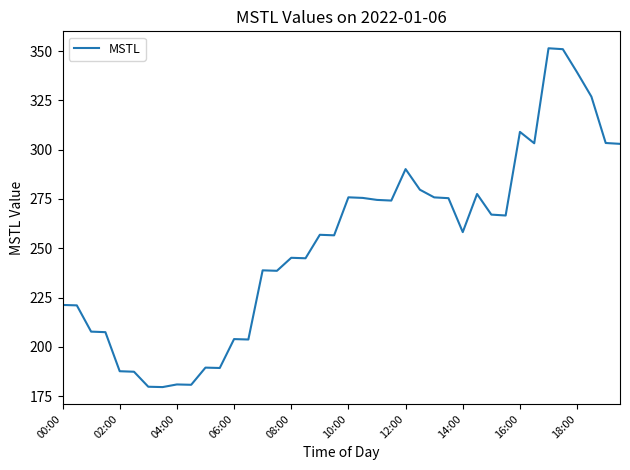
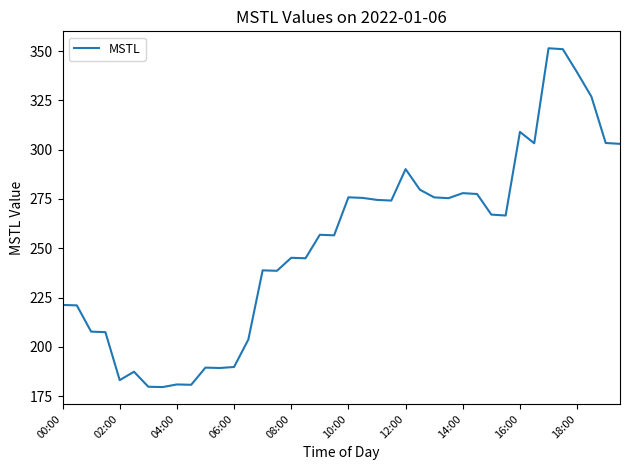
  {
    "00:00": 221,
-   "02:00": 188,
+   "02:00": 183,
    "04:00": 181,
-   "06:00": 204,
+   "06:00": 190,
    "08:00": 245,
    "10:00": 276,
    "12:00": 290,
-   "14:00": 258,
+   "14:00": 278,
    "16:00": 309,
    "18:00": 339
  }
